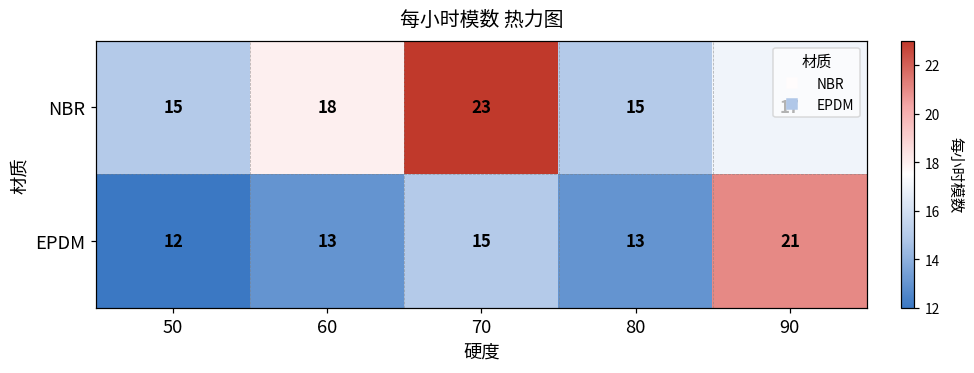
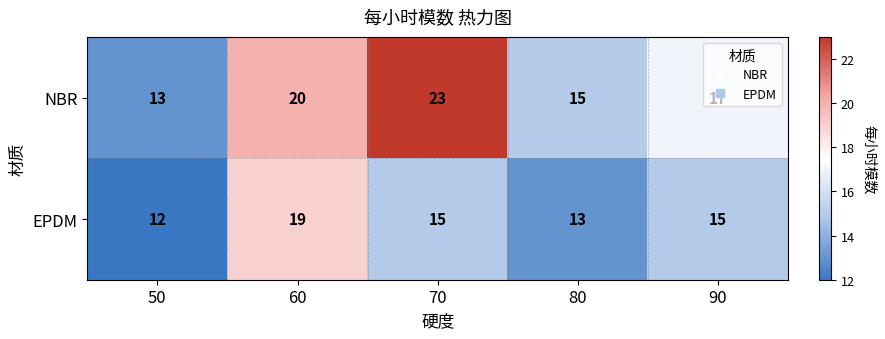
  {
    "NBR": {
-     "50": 15,
-     "60": 18,
+     "50": 13,
+     "60": 20,
      "70": 23,
      "80": 15
    },
    "EPDM": {
      "50": 12,
-     "60": 13,
+     "60": 19,
      "70": 15,
      "80": 13,
-     "90": 21
+     "90": 15
    }
  }
